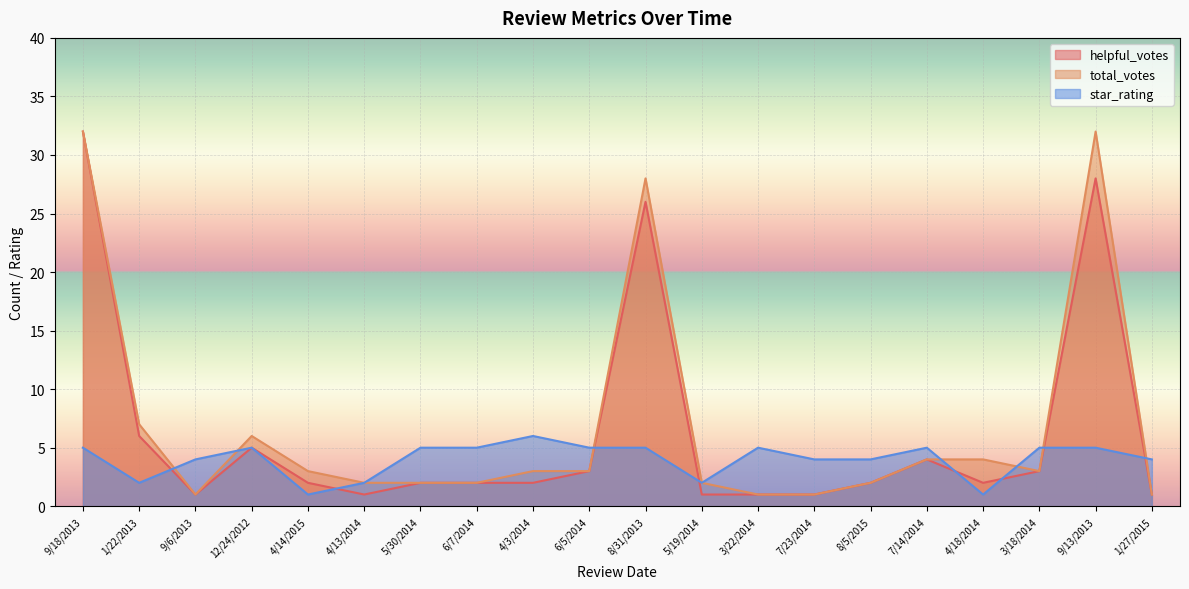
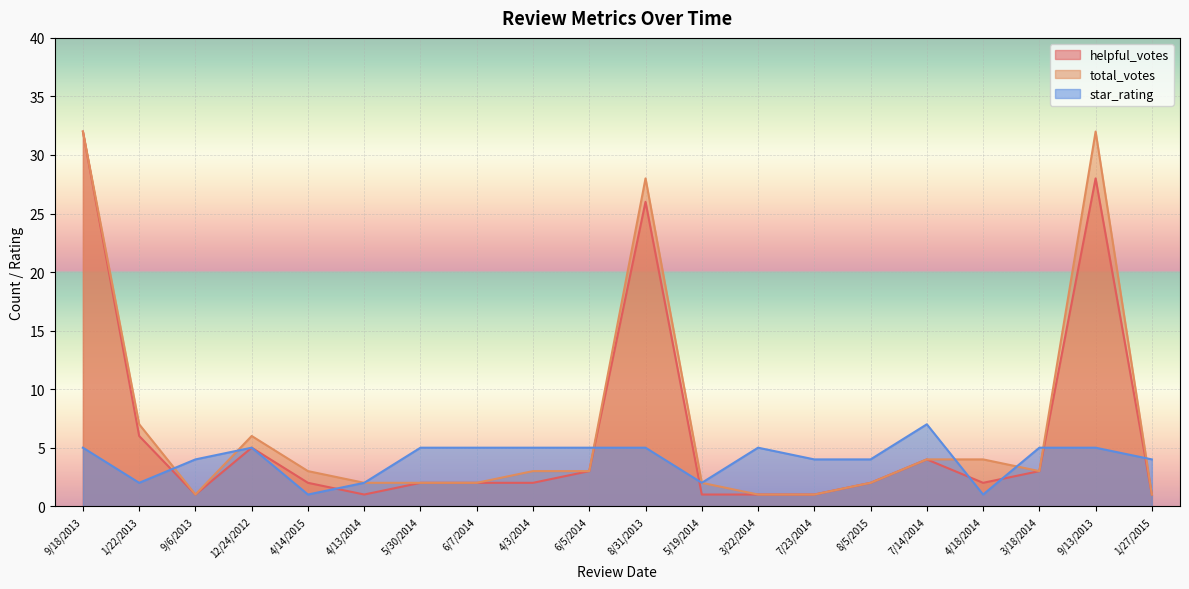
  {
    "star_rating": {
      "9/18/2013": 5,
      "1/22/2013": 2,
      "9/6/2013": 4,
      "4/14/2015": 1,
      "5/30/2014": 5,
      "6/7/2014": 5,
-     "4/3/2014": 6,
+     "4/3/2014": 5,
      "6/5/2014": 5,
      "8/31/2013": 5,
      "3/22/2014": 5,
      "7/23/2014": 4,
      "8/5/2015": 4,
-     "7/14/2014": 5,
+     "7/14/2014": 7,
      "4/18/2014": 1,
      "3/18/2014": 5,
      "9/13/2013": 5,
      "1/27/2015": 4
    }
  }
